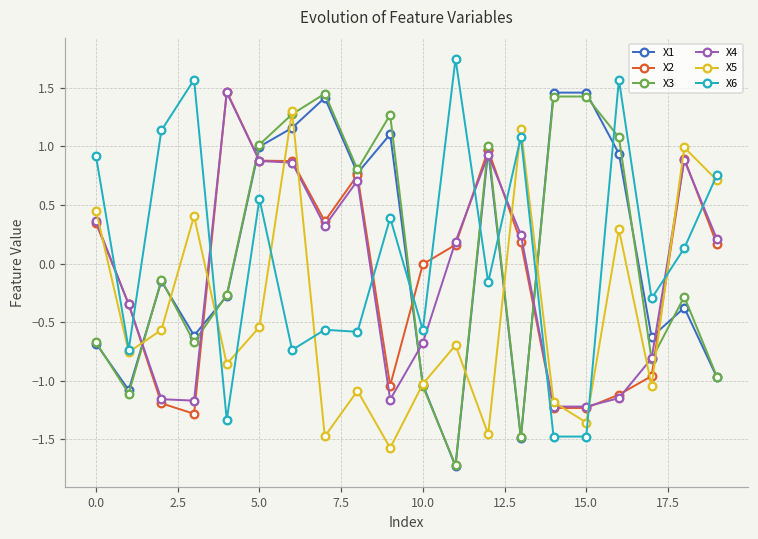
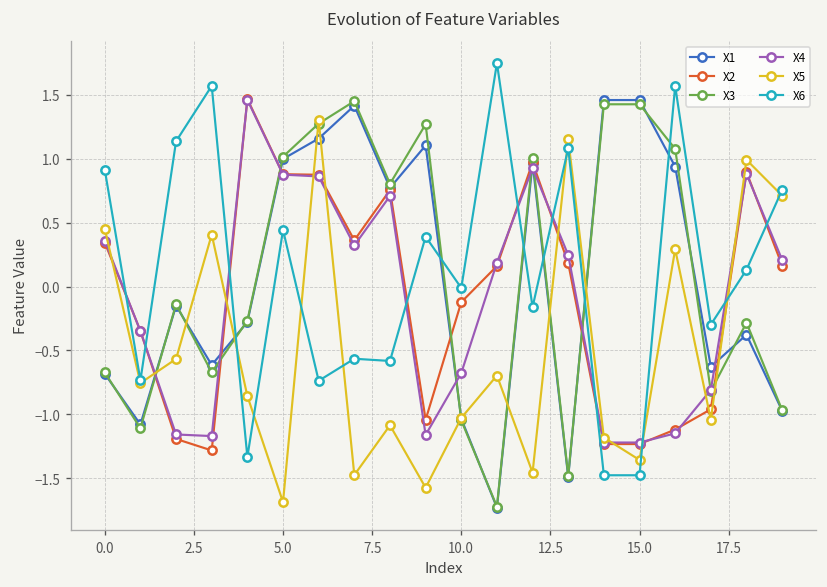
  {
    "X1": {
      "15.0": 1.46
    },
    "X2": {
-     "10.0": -0.01
+     "10.0": -0.12
    },
    "X3": {
      "15.0": 1.43
    },
    "X4": {
      "10.0": -0.68
    },
    "X5": {
      "0.0": 0.45,
-     "5.0": -0.54,
+     "5.0": -1.69,
      "15.0": -1.36
    },
    "X6": {
      "0.0": 0.91,
-     "5.0": 0.55,
-     "10.0": -0.57,
+     "5.0": 0.44,
+     "10.0": -0.01,
      "15.0": -1.48
    }
  }
